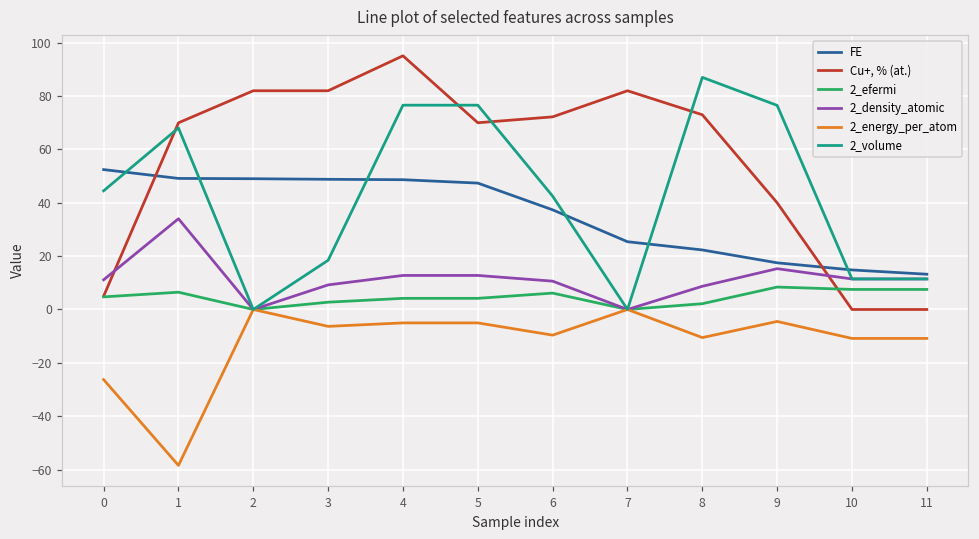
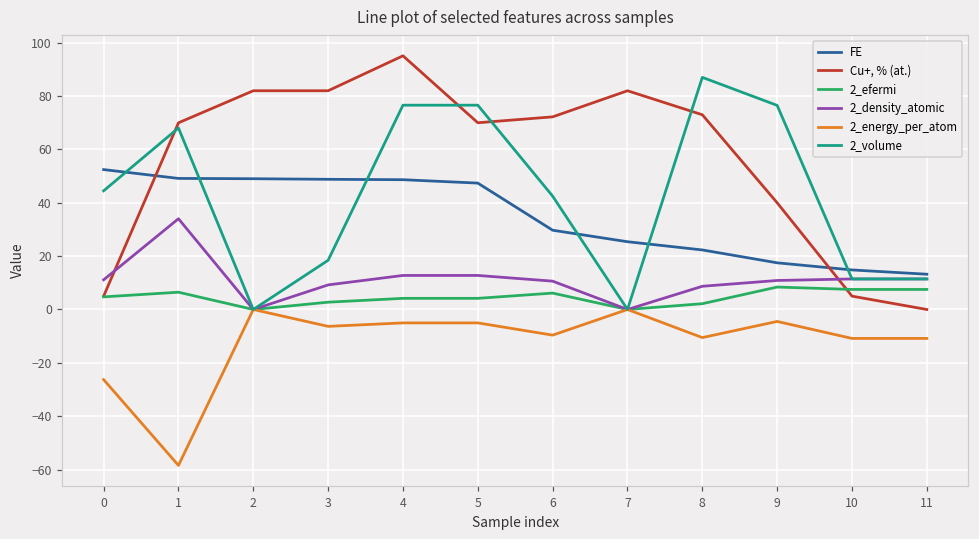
  {
    "FE": {
      "0": 52,
      "1": 49,
      "2": 49,
      "3": 49,
      "4": 49,
      "5": 47,
-     "6": 37,
+     "6": 30,
      "7": 25,
      "8": 22,
      "9": 17,
      "10": 15,
      "11": 13
    },
    "Cu+, % (at.)": {
      "1": 70,
      "2": 82,
      "3": 82,
      "4": 95,
      "5": 70,
      "6": 72,
      "7": 82,
      "8": 73,
      "9": 40,
-     "10": 0,
+     "10": 5,
      "11": 0
    },
    "2_density_atomic": {
      "0": 11,
      "1": 34,
      "3": 9,
      "4": 13,
      "5": 13,
      "6": 11,
      "8": 9,
-     "9": 15
+     "9": 11
    },
    "2_energy_per_atom": {
      "0": -26,
      "1": -58,
      "3": -6,
      "4": -5,
      "5": -5,
      "6": -10,
      "8": -11,
      "9": -4,
      "10": -11,
      "11": -11
    }
  }
